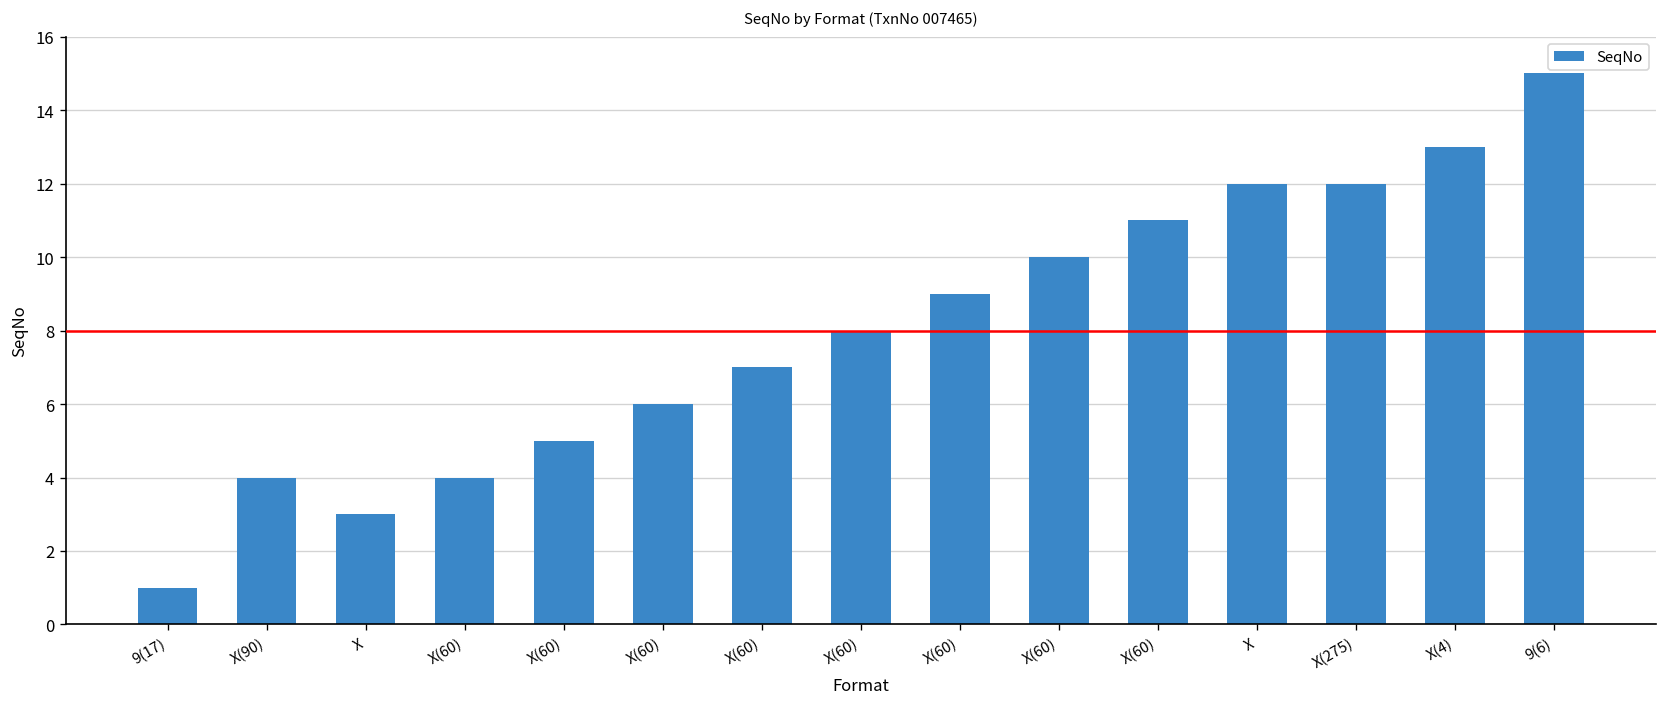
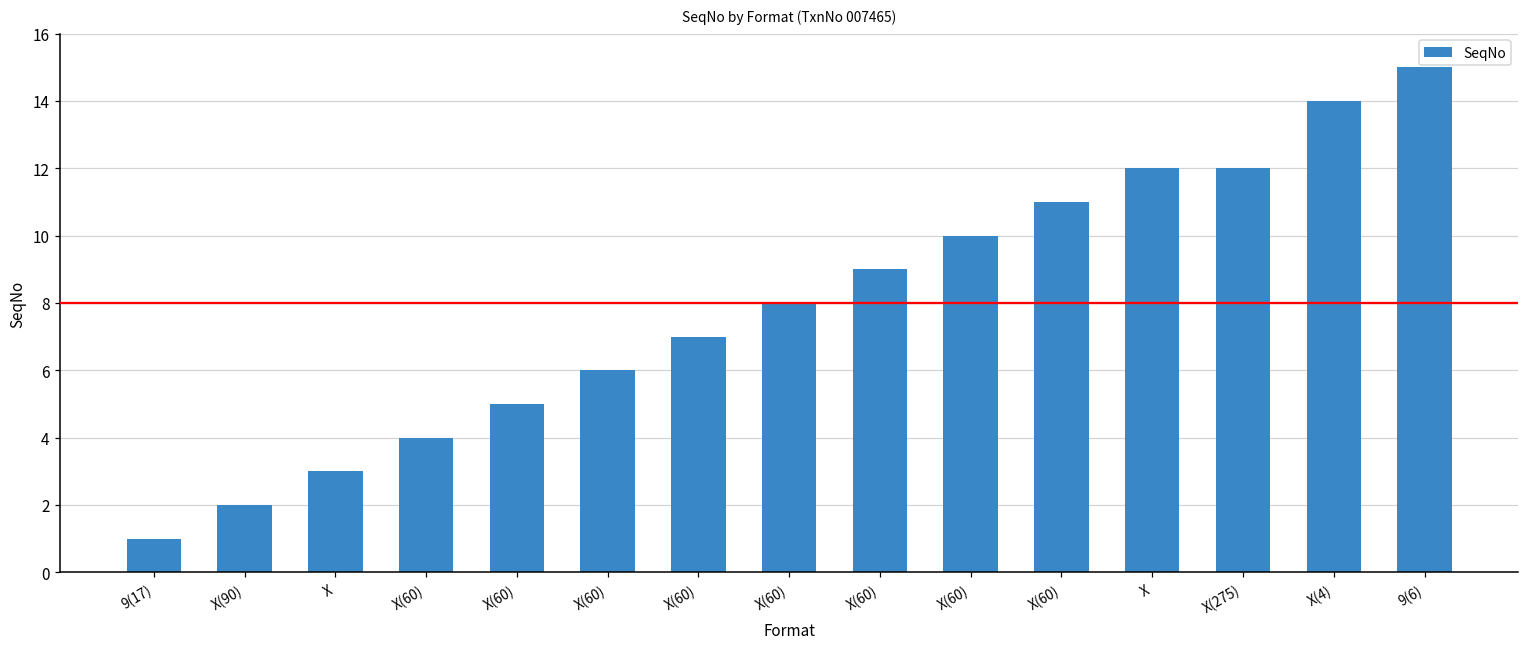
  {
    "9(17)": 1,
-   "X(90)": 4,
+   "X(90)": 2,
    "X(275)": 12,
-   "X(4)": 13,
+   "X(4)": 14,
    "9(6)": 15
  }
